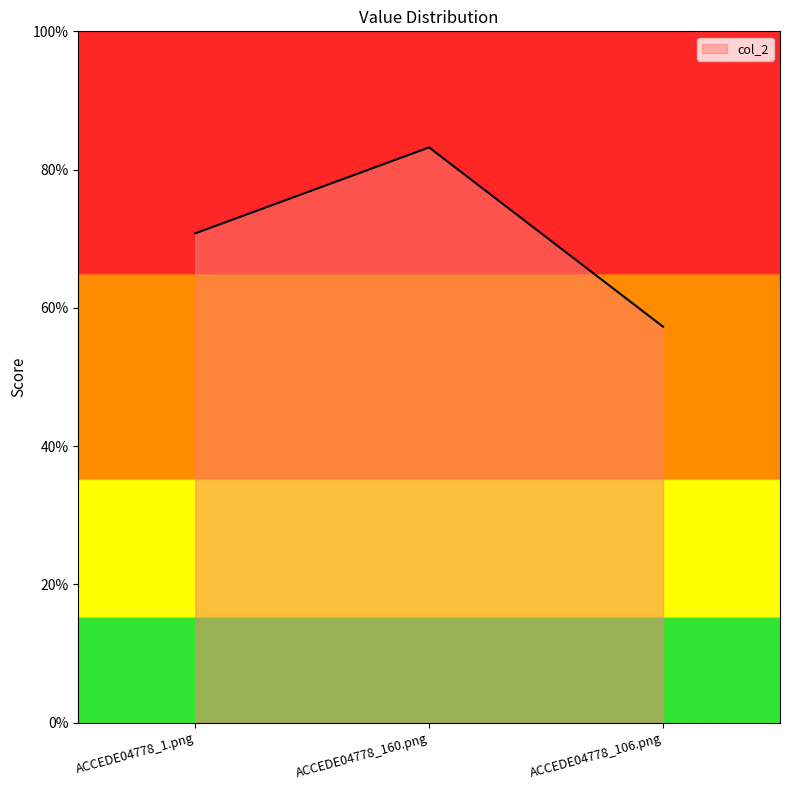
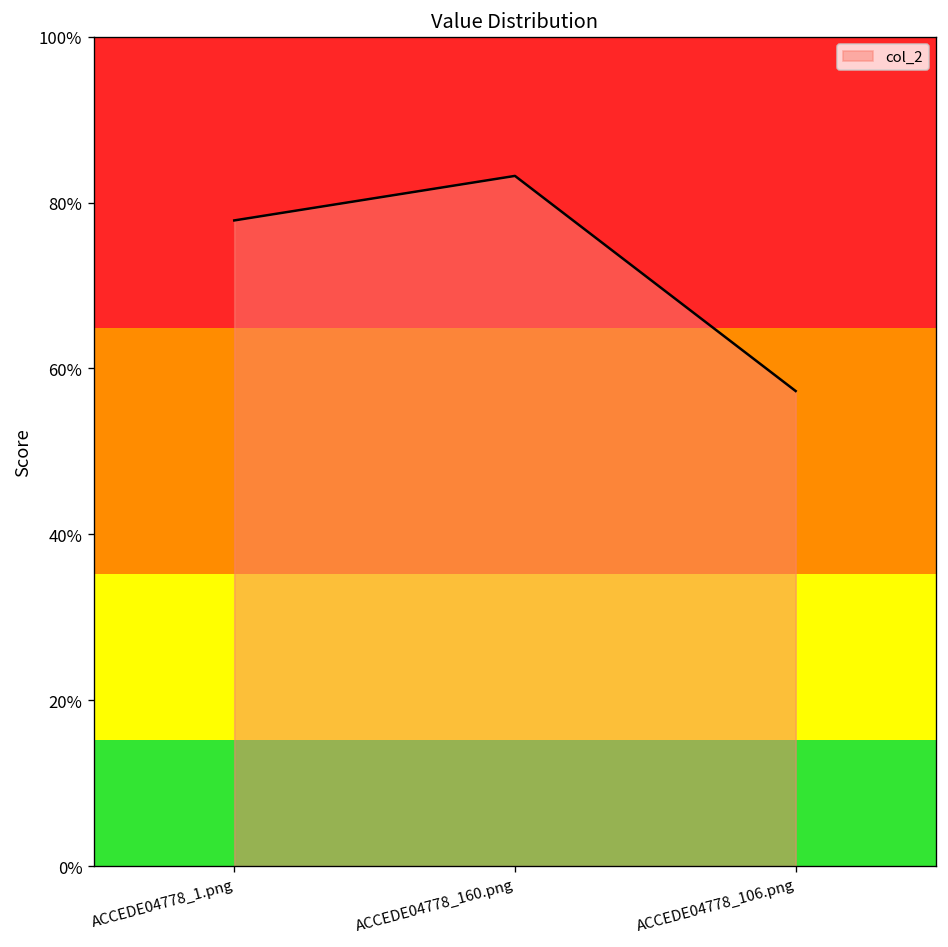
  {
-   "ACCEDE04778_1.png": "71%",
+   "ACCEDE04778_1.png": "78%",
    "ACCEDE04778_160.png": "83%",
    "ACCEDE04778_106.png": "57%"
  }
